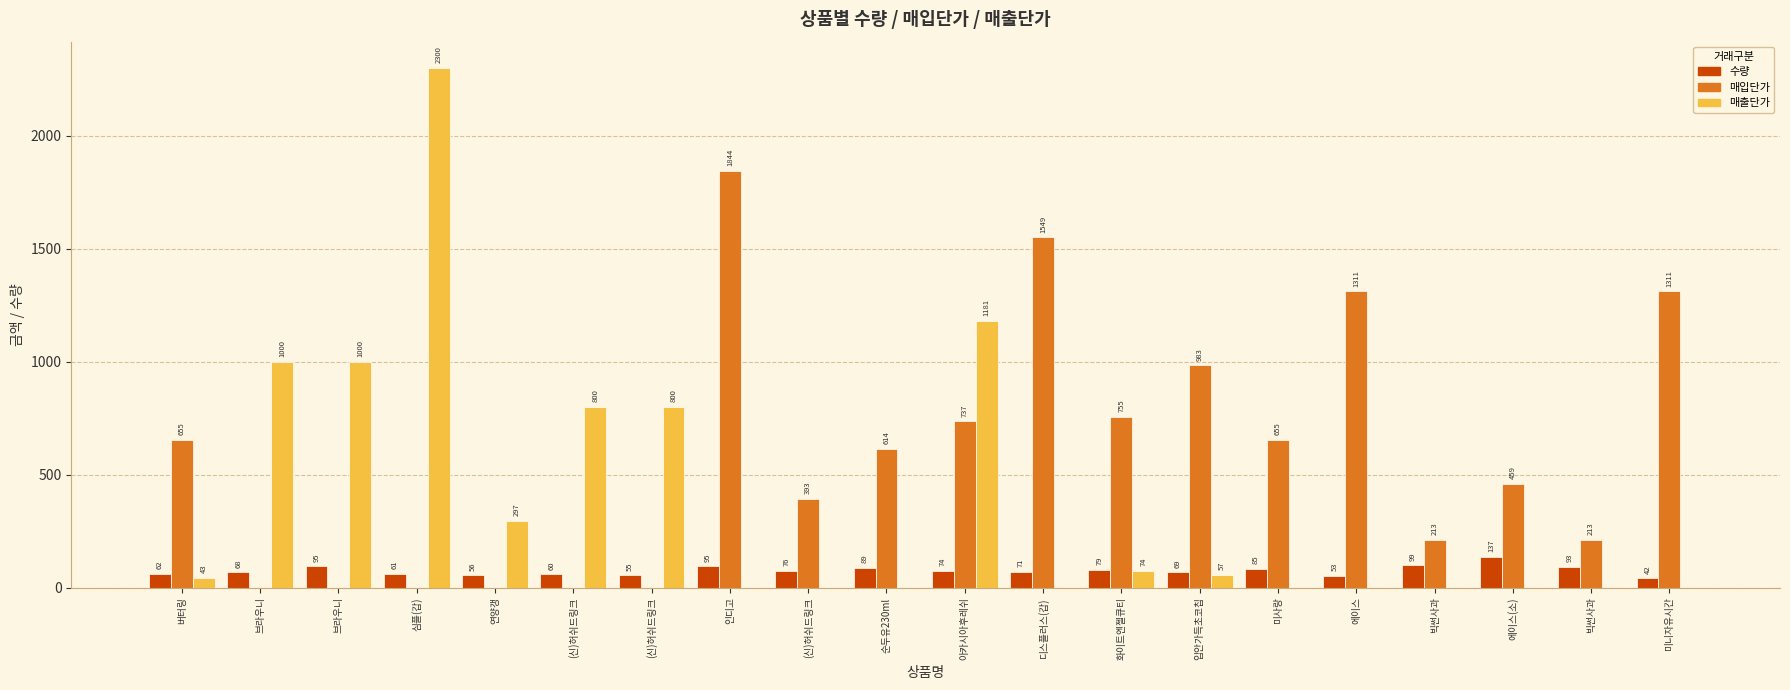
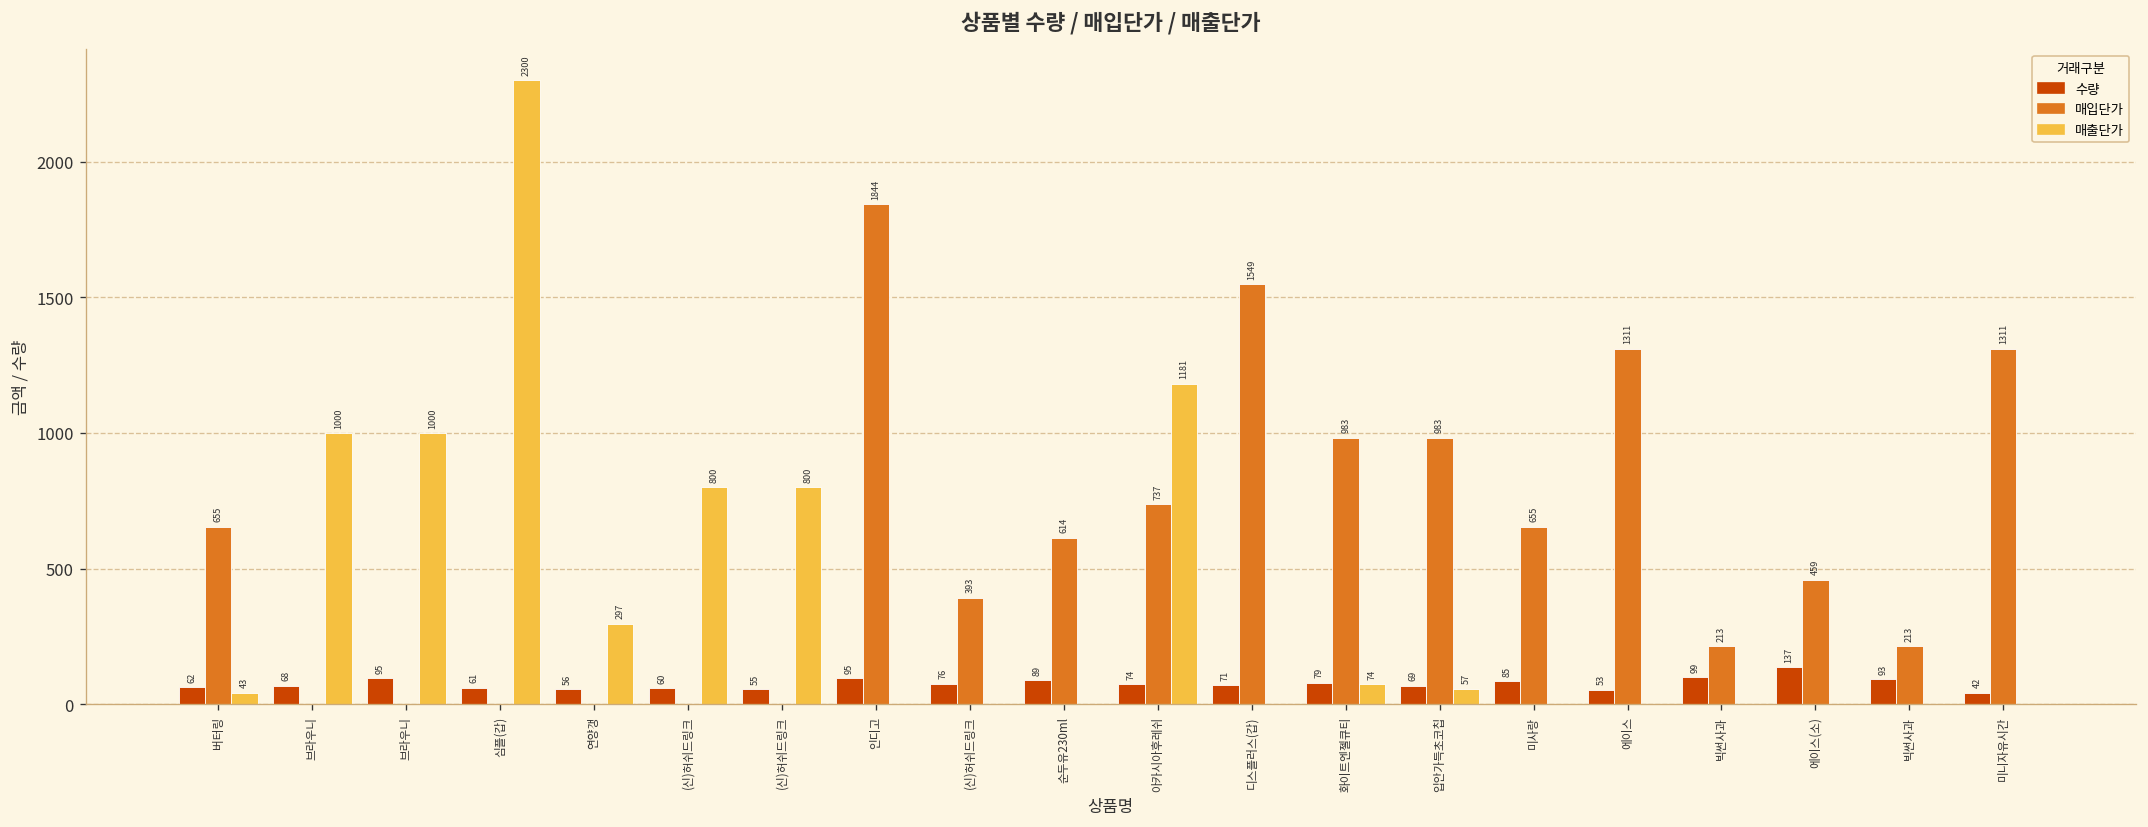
  {
    "수량": {
      "버터링": 62,
      "심플(갑)": 61,
      "연양갱": 56,
      "인디고": 95,
      "순두유230ml": 89,
      "아카시아후레쉬": 74,
      "디스플러스(갑)": 71,
      "화이트엔젤큐티": 79,
      "입안가득초코칩": 69,
      "미사랑": 85,
      "에이스": 53,
      "에이스(소)": 137,
      "미니자유시간": 42
    },
    "매입단가": {
      "버터링": 655,
      "인디고": 1844,
      "순두유230ml": 614,
      "아카시아후레쉬": 737,
      "디스플러스(갑)": 1549,
-     "화이트엔젤큐티": 755,
+     "화이트엔젤큐티": 983,
      "입안가득초코칩": 983,
      "미사랑": 655,
      "에이스": 1311,
      "에이스(소)": 459,
      "미니자유시간": 1311
    },
    "매출단가": {
      "버터링": 43,
      "심플(갑)": 2300,
      "연양갱": 297,
      "아카시아후레쉬": 1181,
      "화이트엔젤큐티": 74,
      "입안가득초코칩": 57
    }
  }
